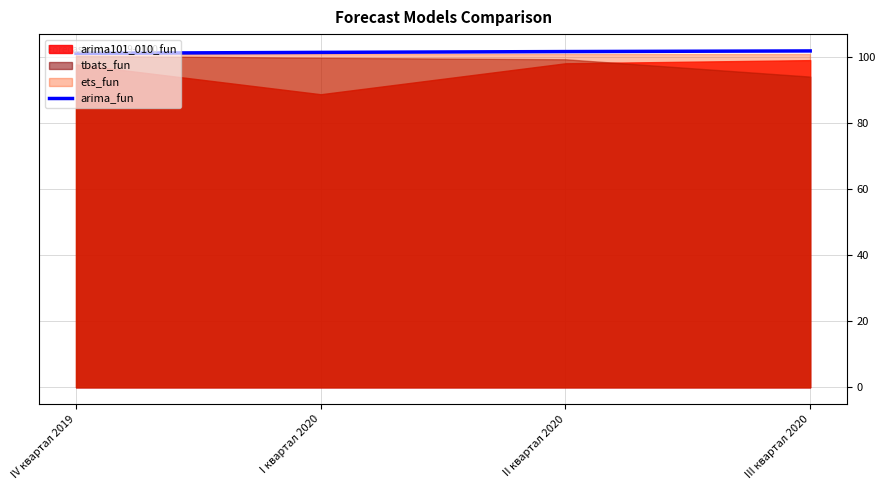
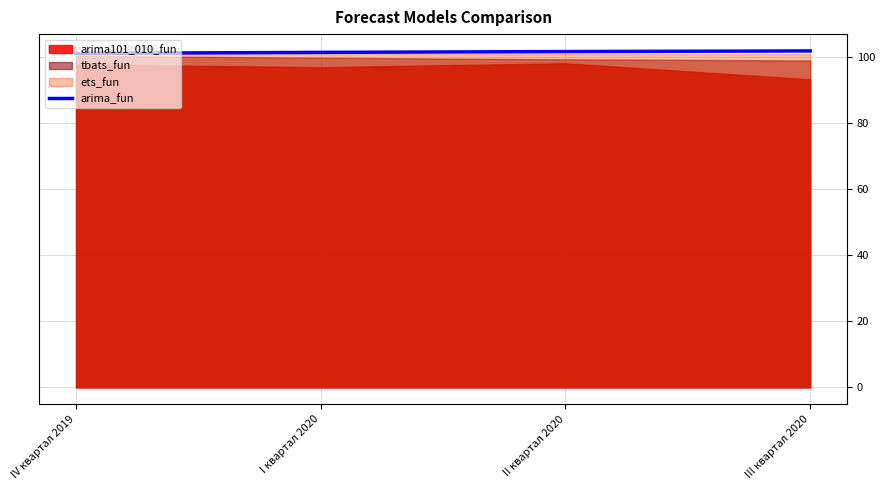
  {
    "arima101_010_fun": {
-     "I квартал 2020": 89,
+     "I квартал 2020": 97,
      "II квартал 2020": 98,
-     "III квартал 2020": 99
+     "III квартал 2020": 93
    },
    "arima_fun": {
      "II квартал 2020": 102,
      "III квартал 2020": 102
    },
    "tbats_fun": {
      "I квартал 2020": 100,
      "II квартал 2020": 99,
-     "III квартал 2020": 94
+     "III квартал 2020": 99
    },
    "ets_fun": {
      "II квартал 2020": 101,
      "III квартал 2020": 101
    }
  }
